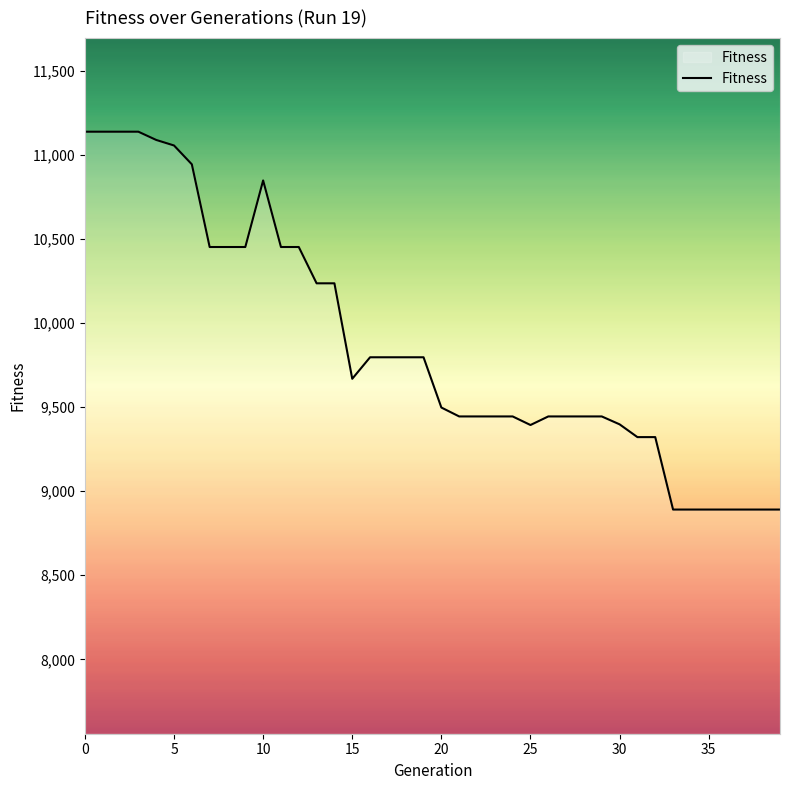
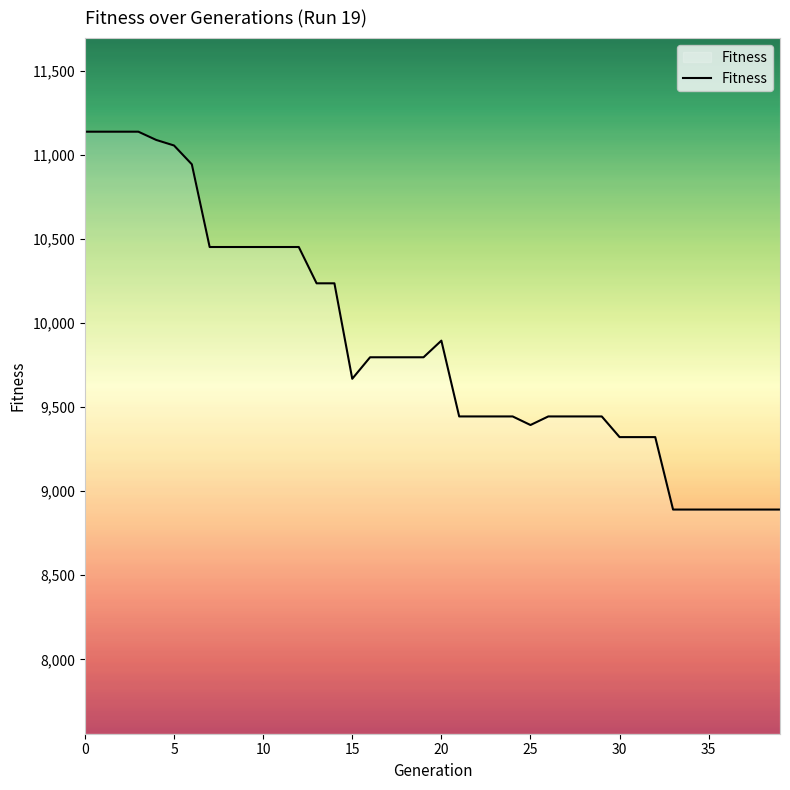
  {
    "0": "11,140",
    "5": "11,060",
-   "10": "10,850",
+   "10": "10,450",
    "15": "9,670",
-   "20": "9,500",
+   "20": "9,900",
    "25": "9,390",
-   "30": "9,400",
+   "30": "9,320",
    "35": "8,890"
  }
